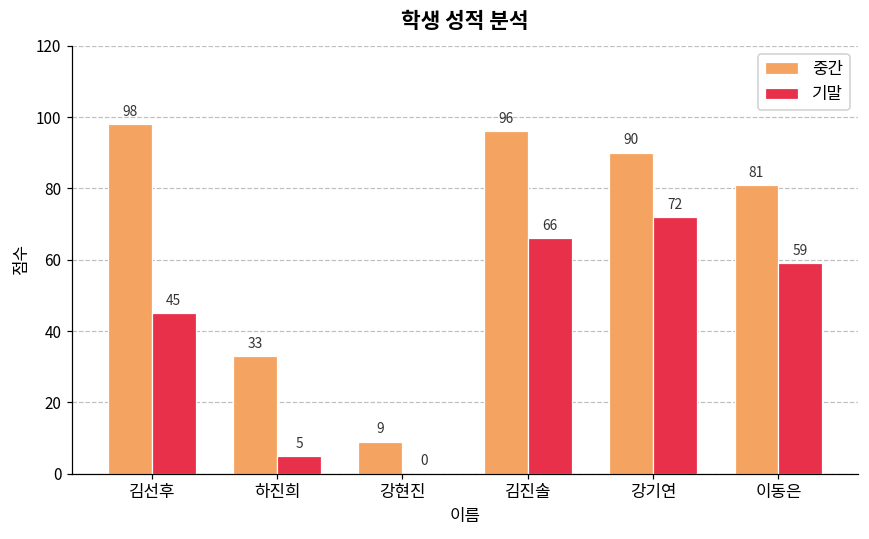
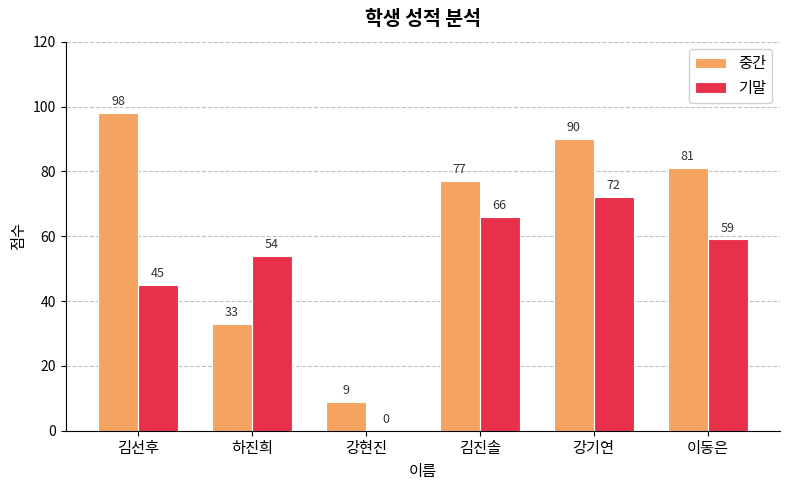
  {
    "중간": {
      "김선후": 98,
      "하진희": 33,
      "강현진": 9,
-     "김진솔": 96,
+     "김진솔": 77,
      "강기연": 90,
      "이동은": 81
    },
    "기말": {
      "김선후": 45,
-     "하진희": 5,
+     "하진희": 54,
      "강현진": 0,
      "김진솔": 66,
      "강기연": 72,
      "이동은": 59
    }
  }
